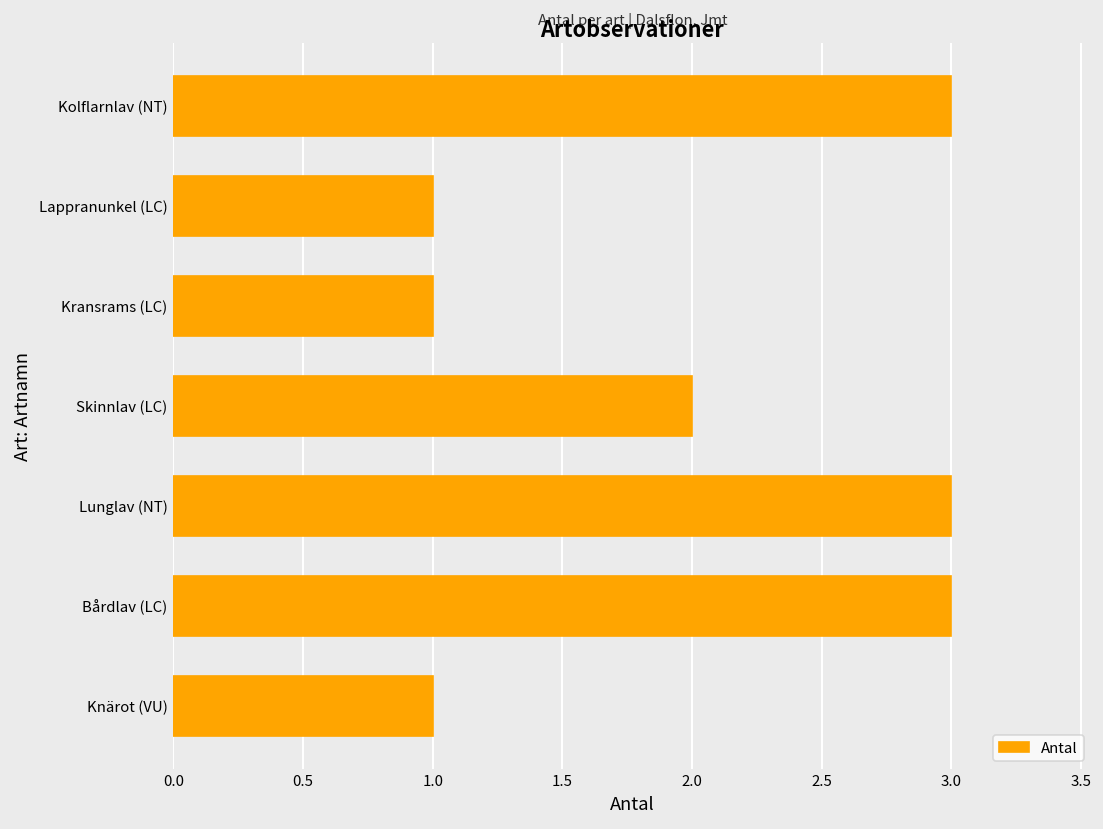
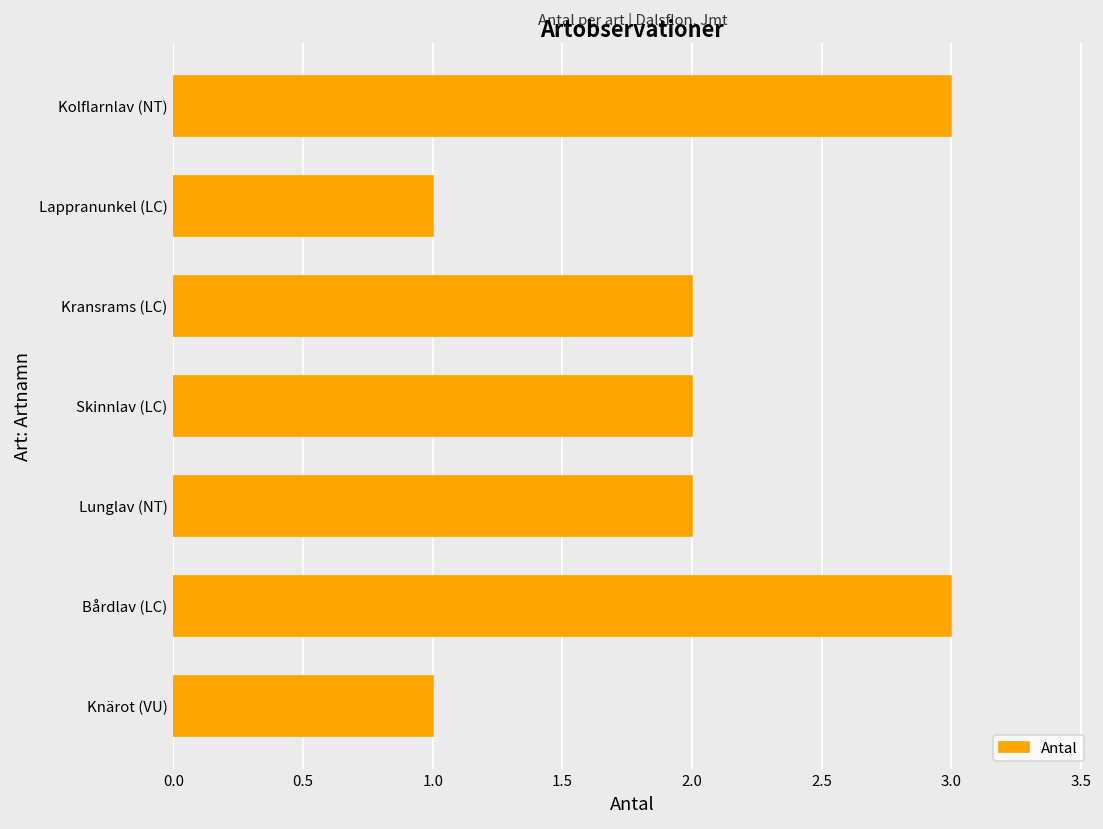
  {
    "Kolflarnlav (NT)": 3,
    "Lappranunkel (LC)": 1,
-   "Kransrams (LC)": 1,
+   "Kransrams (LC)": 2,
    "Skinnlav (LC)": 2,
-   "Lunglav (NT)": 3,
+   "Lunglav (NT)": 2,
    "Bårdlav (LC)": 3,
    "Knärot (VU)": 1
  }
